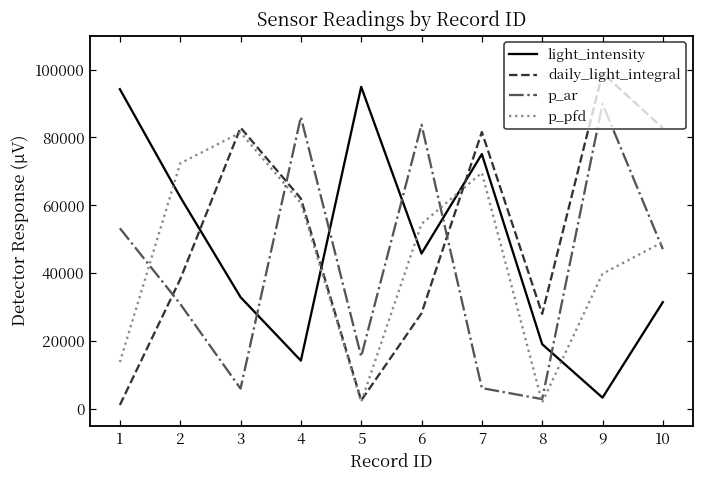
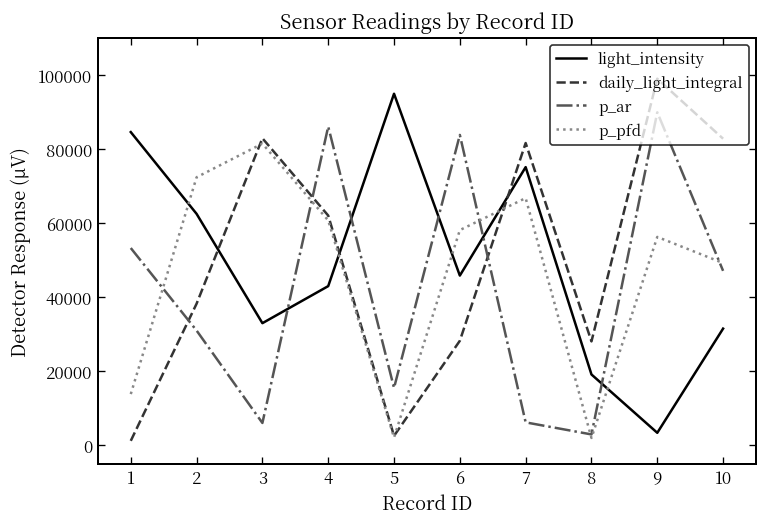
  {
    "light_intensity": {
-     "1": 94000,
+     "1": 85000,
      "2": 62000,
      "3": 33000,
-     "4": 14000,
+     "4": 43000,
      "5": 95000,
      "6": 46000,
      "7": 75000,
      "8": 19000,
      "9": 3000,
      "10": 31000
    },
    "p_pfd": {
      "1": 14000,
      "2": 72000,
      "3": 81000,
      "4": 61000,
-     "6": 55000,
-     "7": 70000,
+     "6": 58000,
+     "7": 67000,
      "8": 2000,
-     "9": 40000,
+     "9": 56000,
      "10": 49000
    }
  }
